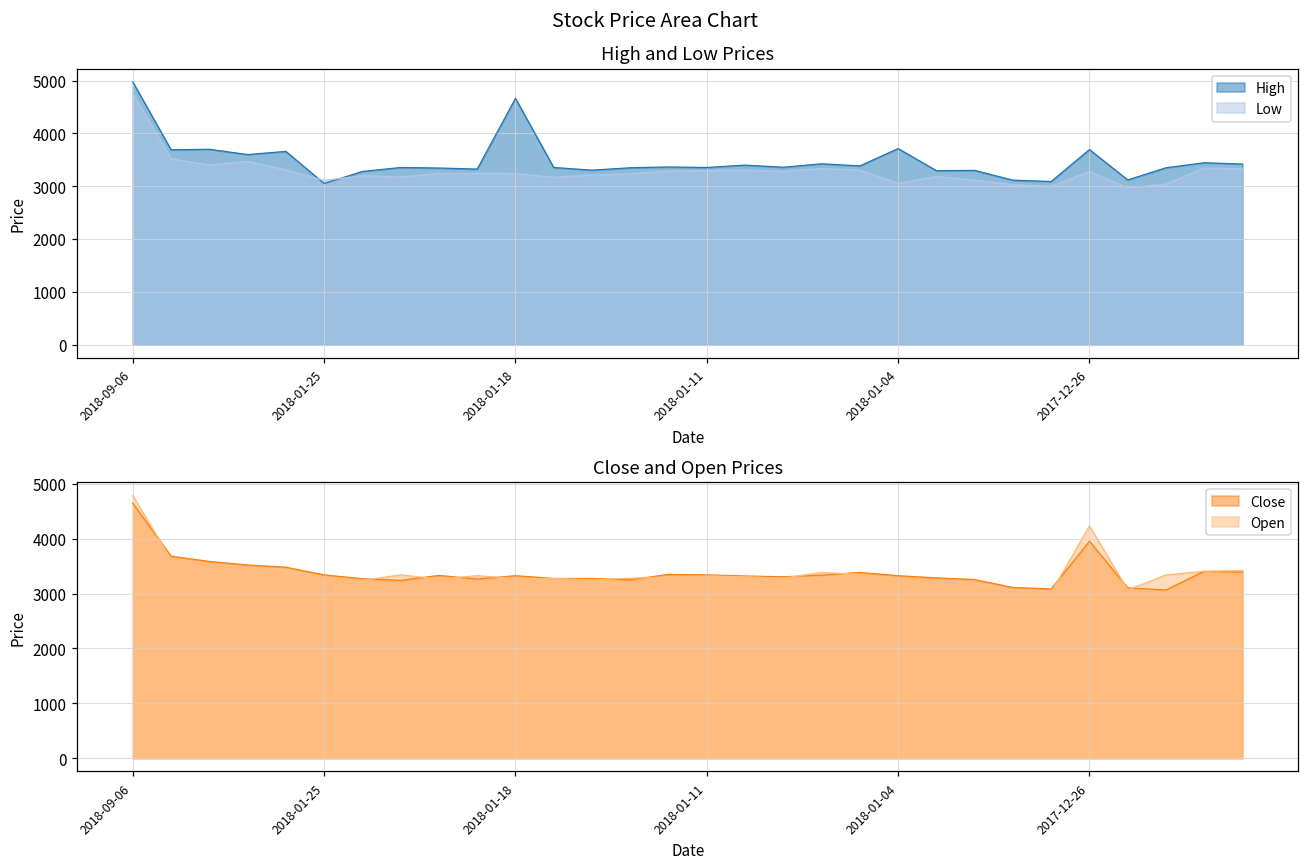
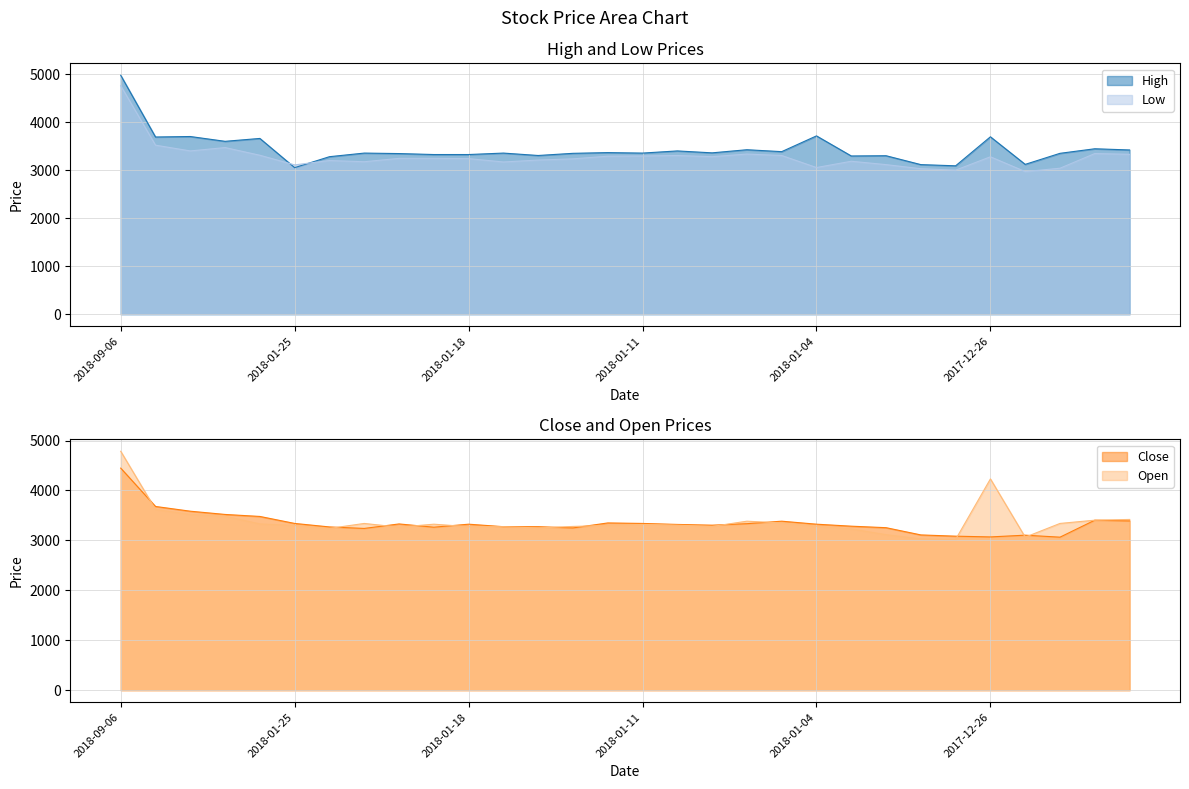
  {
    "High and Low Prices": {
      "High": {
        "2018-09-06": 5000,
        "2018-01-25": 3100,
-       "2018-01-18": 4700,
+       "2018-01-18": 3300,
        "2018-01-11": 3400,
        "2018-01-04": 3700,
        "2017-12-26": 3700
      },
      "Low": {
        "2018-09-06": 4800,
        "2018-01-25": 3100,
        "2018-01-18": 3200,
        "2018-01-11": 3300,
        "2018-01-04": 3100,
        "2017-12-26": 3300
      }
    },
    "Close and Open Prices": {
      "Close": {
-       "2018-09-06": 4600,
-       "2017-12-26": 4000
+       "2018-09-06": 4400,
+       "2017-12-26": 3100
      },
      "Open": {
        "2018-09-06": 4800,
        "2017-12-26": 4200
      }
    }
  }
